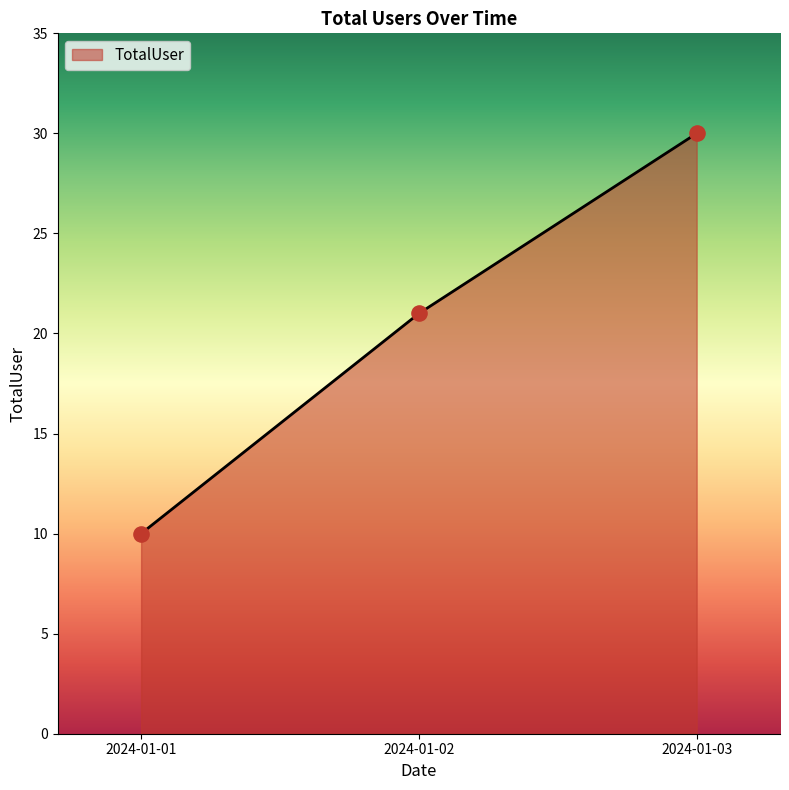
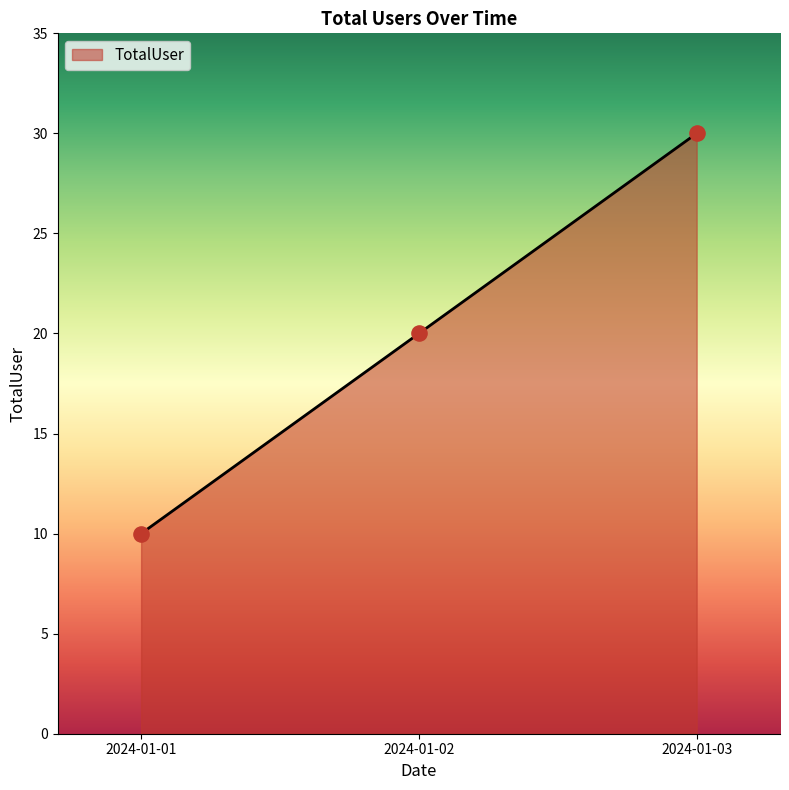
  {
    "2024-01-01": 10,
-   "2024-01-02": 21,
+   "2024-01-02": 20,
    "2024-01-03": 30
  }
